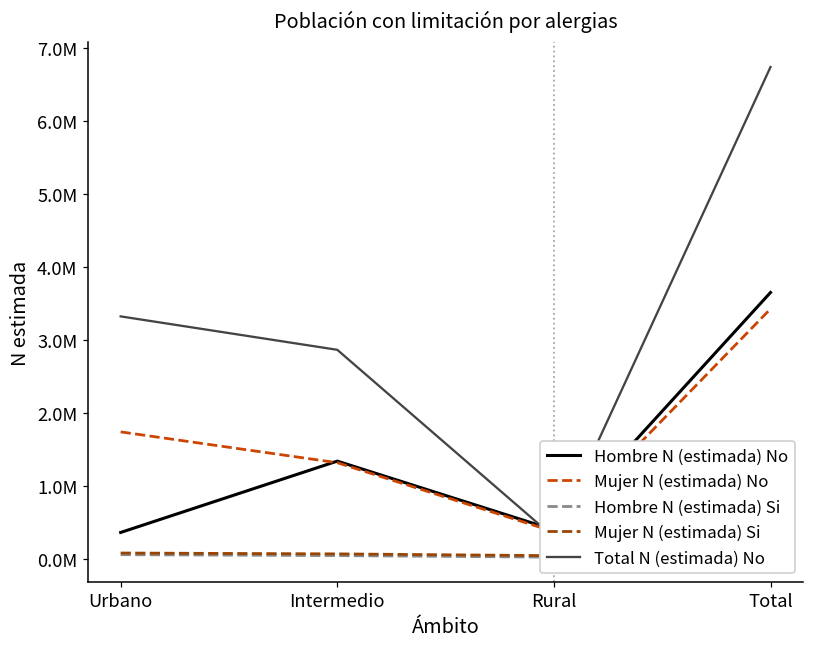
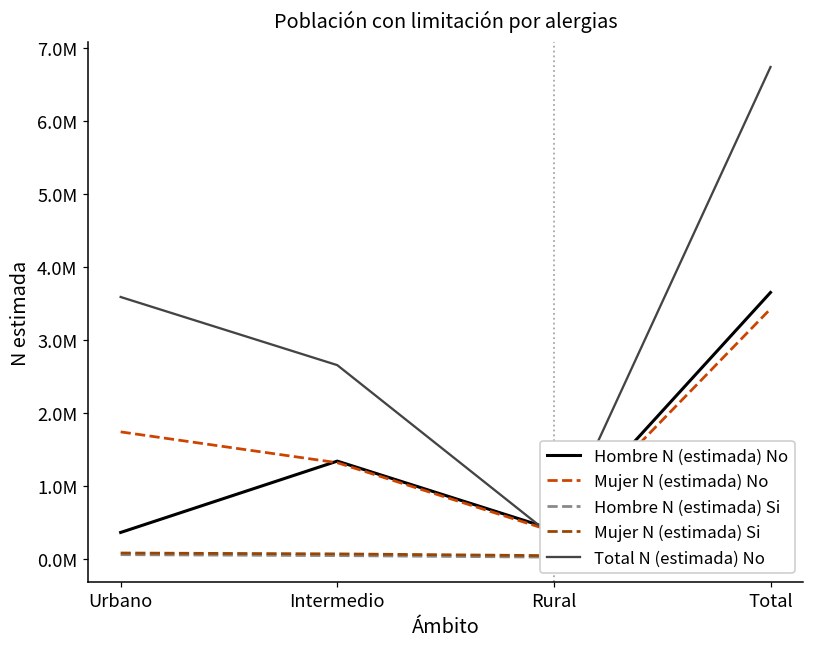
  {
    "Hombre N (estimada) No": {
      "Urbano": 400000,
      "Total": 3700000
    },
    "Total N (estimada) No": {
-     "Urbano": 3300000,
-     "Intermedio": 2900000,
+     "Urbano": 3600000,
+     "Intermedio": 2700000,
      "Total": 6700000
    }
  }
